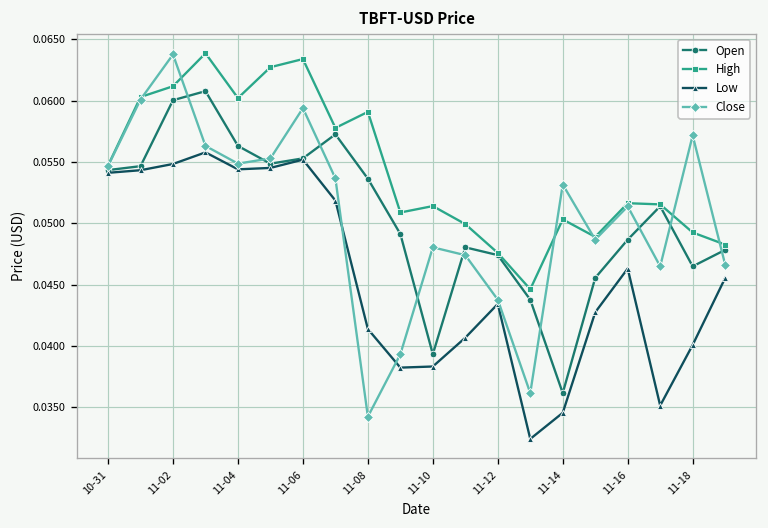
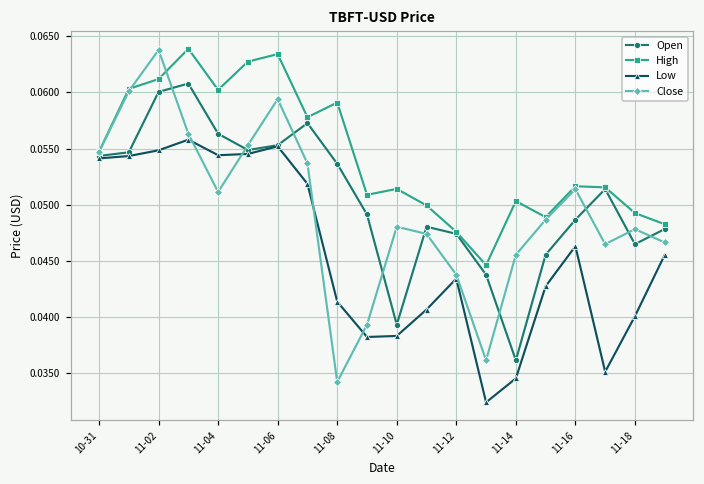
  {
    "Close": {
      "11-02": 0.0638,
-     "11-04": 0.0549,
+     "11-04": 0.0511,
      "11-06": 0.0594,
      "11-08": 0.0342,
      "11-10": 0.0480,
      "11-12": 0.0438,
-     "11-14": 0.0532,
+     "11-14": 0.0455,
      "11-16": 0.0514,
-     "11-18": 0.0572
+     "11-18": 0.0478
    }
  }
